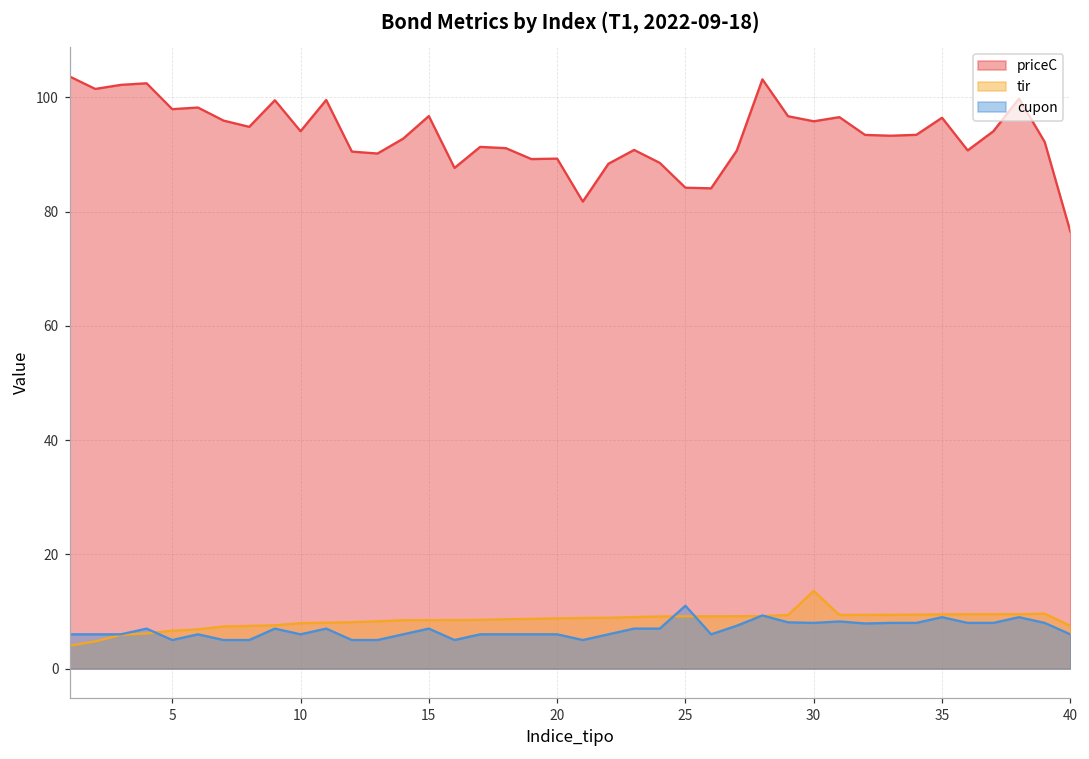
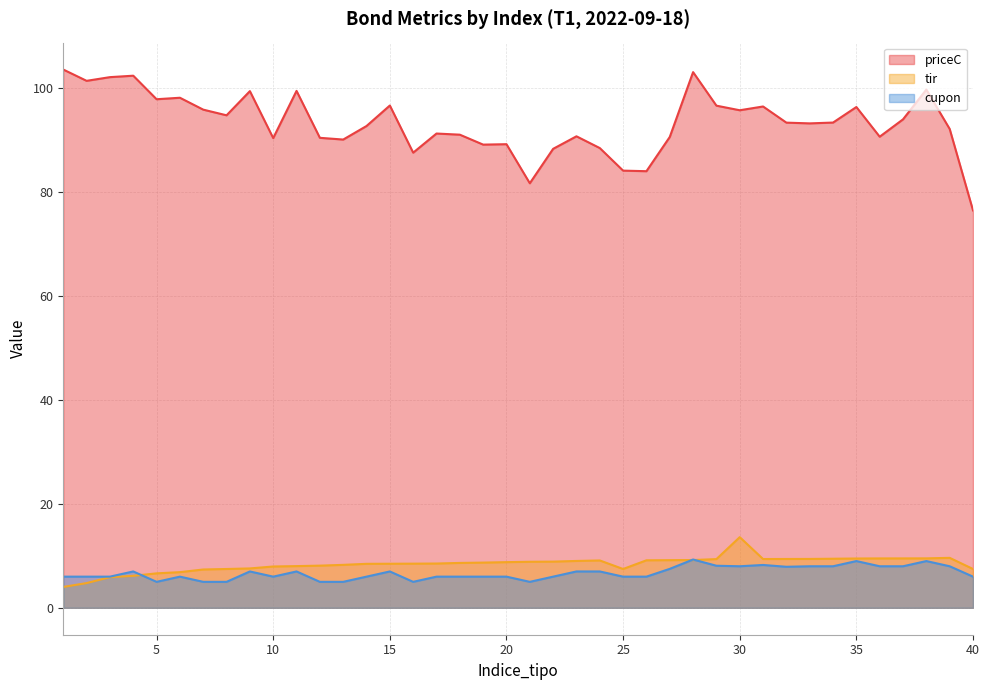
  {
    "priceC": {
      "5": 98,
-     "10": 94,
+     "10": 90,
      "15": 97,
      "20": 89,
      "25": 84,
      "30": 96,
      "35": 96,
      "40": 77
    },
    "tir": {
      "5": 7,
      "10": 8,
      "15": 8,
      "20": 9,
-     "25": 9,
+     "25": 7,
      "30": 14,
      "35": 9,
      "40": 7
    },
    "cupon": {
      "5": 5,
      "10": 6,
      "15": 7,
      "20": 6,
-     "25": 11,
+     "25": 6,
      "30": 8,
      "35": 9,
      "40": 6
    }
  }
